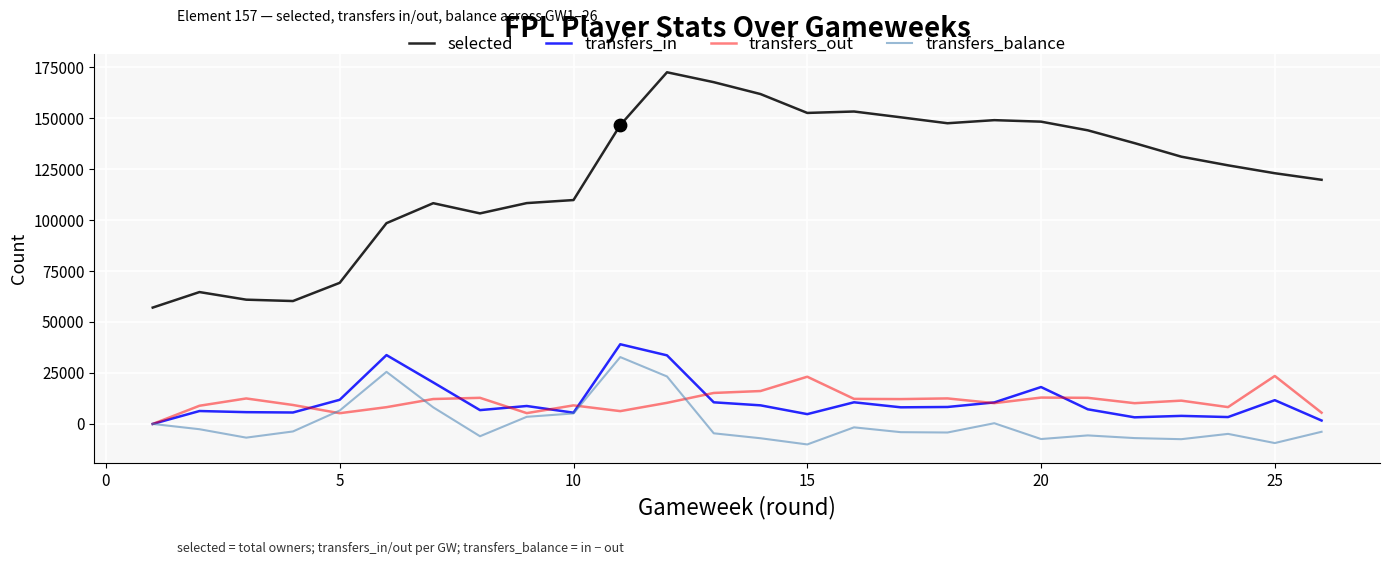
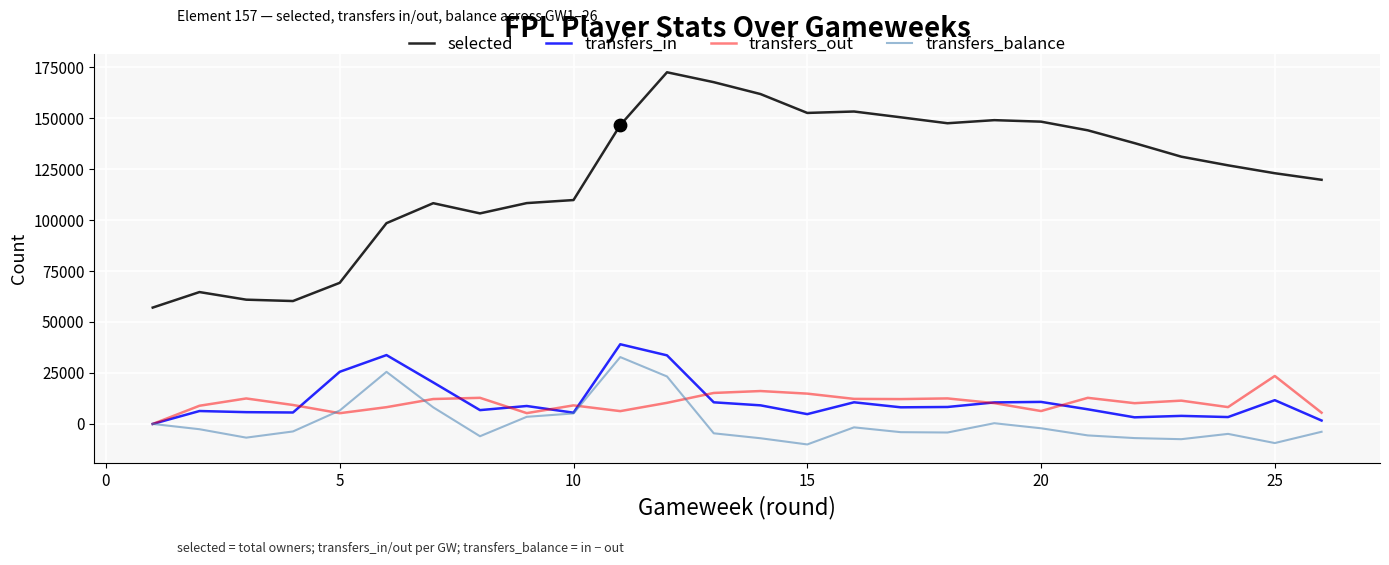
  {
    "transfers_in": {
-     "5": 12000,
+     "5": 26000,
      "15": 5000,
-     "20": 18000,
+     "20": 11000,
      "25": 12000
    },
    "transfers_out": {
      "5": 5000,
      "10": 9000,
-     "15": 23000,
-     "20": 13000,
+     "15": 15000,
+     "20": 6000,
      "25": 24000
    },
    "transfers_balance": {
      "5": 7000,
      "15": -10000,
-     "20": -7000,
+     "20": -2000,
      "25": -9000
    }
  }
